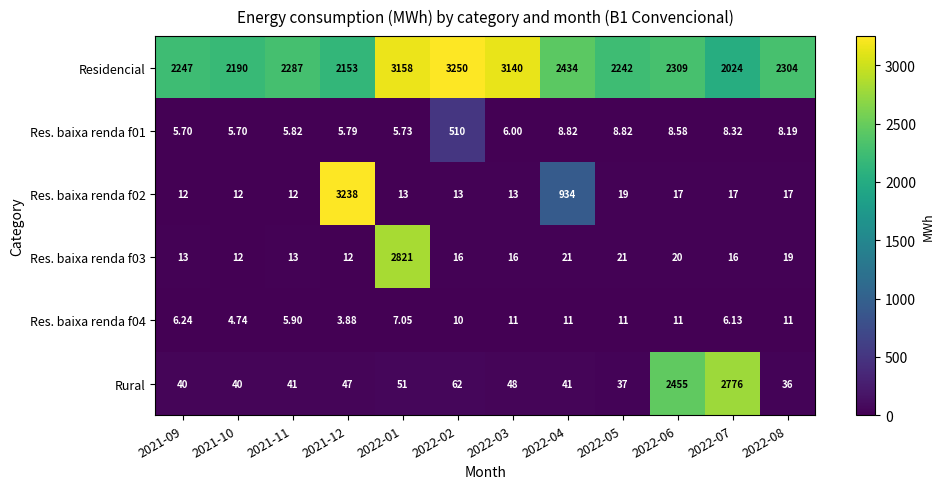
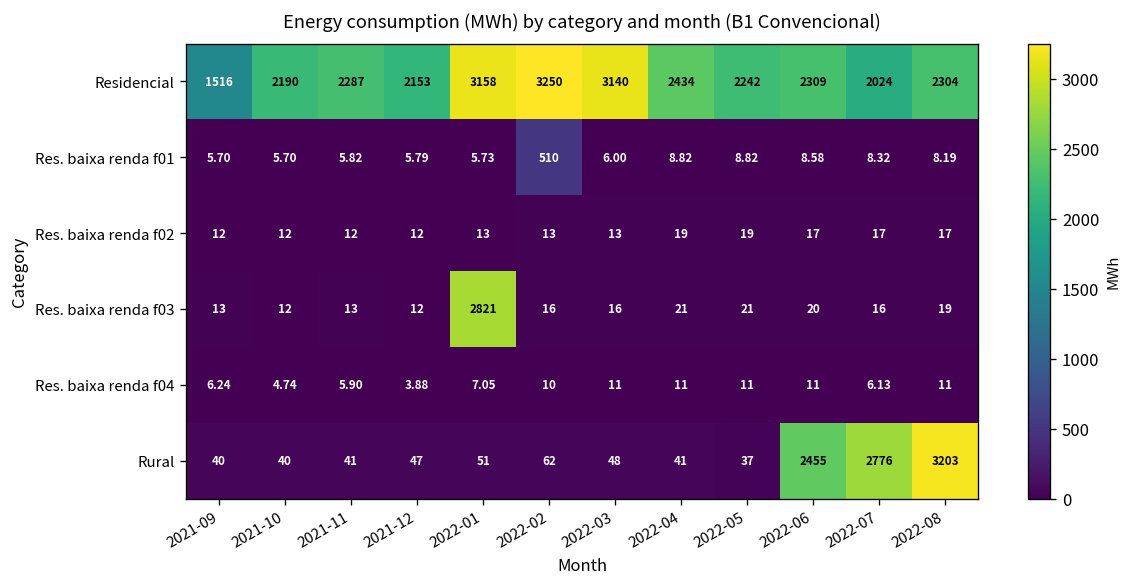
  {
    "Residencial": {
-     "2021-09": 2247,
+     "2021-09": 1516,
      "2021-10": 2190,
      "2021-11": 2287,
      "2021-12": 2153,
      "2022-01": 3158,
      "2022-02": 3250,
      "2022-03": 3140,
      "2022-04": 2434,
      "2022-05": 2242,
      "2022-06": 2309,
      "2022-07": 2024,
      "2022-08": 2304
    },
    "Res. baixa renda f01": {
      "2021-09": 5.70,
      "2021-10": 5.70,
      "2021-11": 5.82,
      "2021-12": 5.79,
      "2022-01": 5.73,
      "2022-02": 510,
      "2022-03": 6.00,
      "2022-04": 8.82,
      "2022-05": 8.82,
      "2022-06": 8.58,
      "2022-07": 8.32,
      "2022-08": 8.19
    },
    "Res. baixa renda f02": {
      "2021-09": 12,
      "2021-10": 12,
      "2021-11": 12,
-     "2021-12": 3238,
+     "2021-12": 12,
      "2022-01": 13,
      "2022-02": 13,
      "2022-03": 13,
-     "2022-04": 934,
+     "2022-04": 19,
      "2022-05": 19,
      "2022-06": 17,
      "2022-07": 17,
      "2022-08": 17
    },
    "Res. baixa renda f03": {
      "2021-09": 13,
      "2021-10": 12,
      "2021-11": 13,
      "2021-12": 12,
      "2022-01": 2821,
      "2022-02": 16,
      "2022-03": 16,
      "2022-04": 21,
      "2022-05": 21,
      "2022-06": 20,
      "2022-07": 16,
      "2022-08": 19
    },
    "Res. baixa renda f04": {
      "2021-09": 6.24,
      "2021-10": 4.74,
      "2021-11": 5.90,
      "2021-12": 3.88,
      "2022-01": 7.05,
      "2022-02": 10,
      "2022-03": 11,
      "2022-04": 11,
      "2022-05": 11,
      "2022-06": 11,
      "2022-07": 6.13,
      "2022-08": 11
    },
    "Rural": {
      "2021-09": 40,
      "2021-10": 40,
      "2021-11": 41,
      "2021-12": 47,
      "2022-01": 51,
      "2022-02": 62,
      "2022-03": 48,
      "2022-04": 41,
      "2022-05": 37,
      "2022-06": 2455,
      "2022-07": 2776,
-     "2022-08": 36
+     "2022-08": 3203
    }
  }
